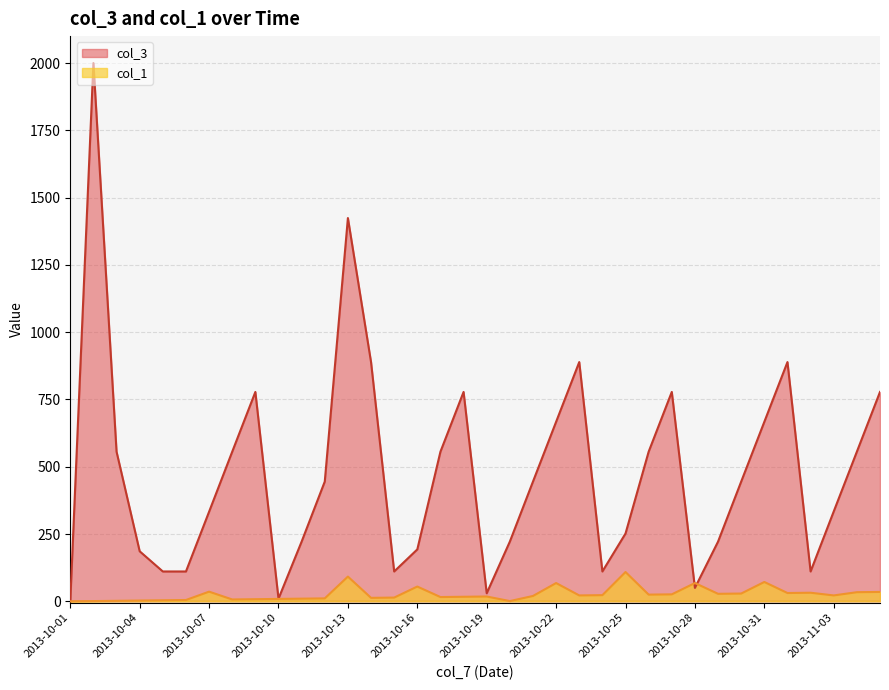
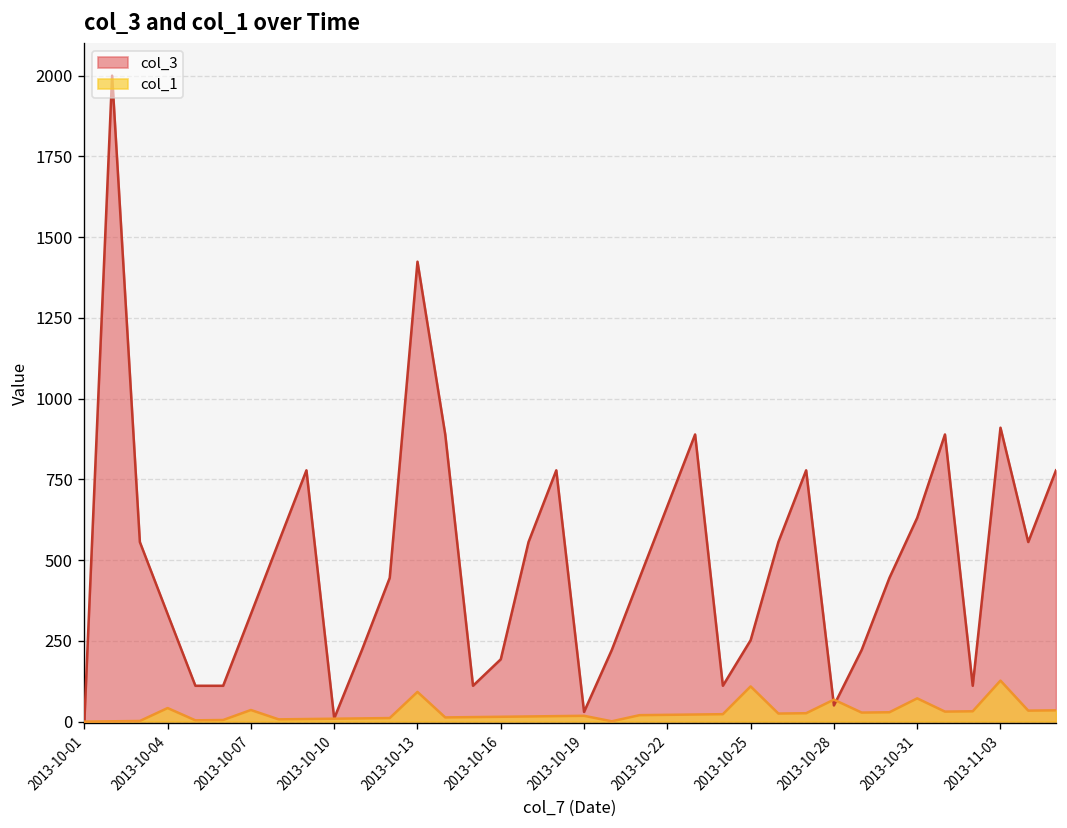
  {
    "col_3": {
-     "2013-10-04": 190,
+     "2013-10-04": 330,
      "2013-10-07": 330,
      "2013-10-13": 1420,
      "2013-10-16": 190,
      "2013-10-19": 30,
      "2013-10-22": 670,
      "2013-10-25": 250,
      "2013-10-28": 50,
-     "2013-10-31": 670,
-     "2013-11-03": 330
+     "2013-10-31": 630,
+     "2013-11-03": 910
    },
    "col_1": {
-     "2013-10-04": 0,
+     "2013-10-04": 40,
      "2013-10-07": 40,
      "2013-10-13": 90,
-     "2013-10-16": 60,
+     "2013-10-16": 20,
      "2013-10-19": 20,
-     "2013-10-22": 70,
+     "2013-10-22": 20,
      "2013-10-25": 110,
      "2013-10-28": 70,
      "2013-10-31": 70,
-     "2013-11-03": 20
+     "2013-11-03": 130
    }
  }
